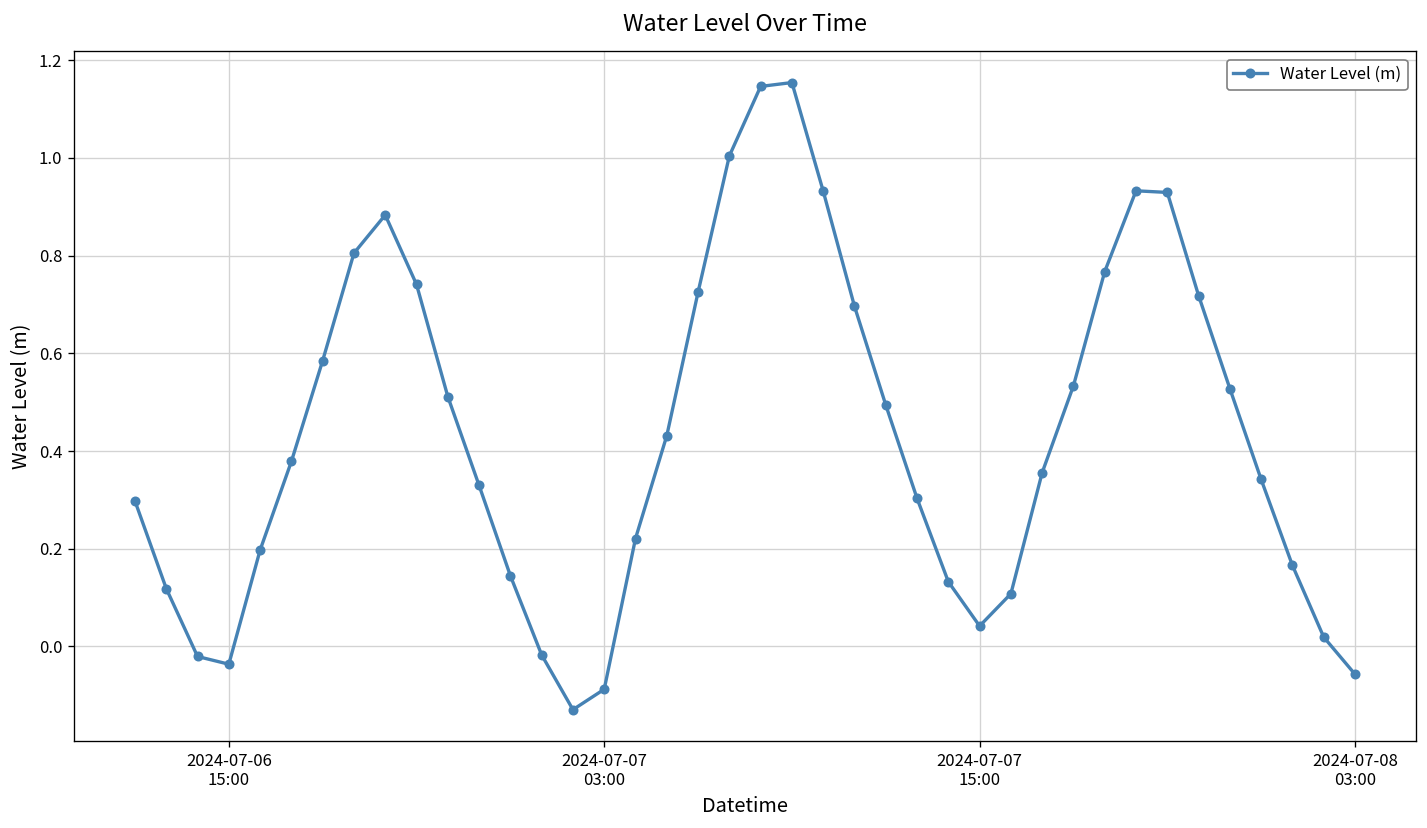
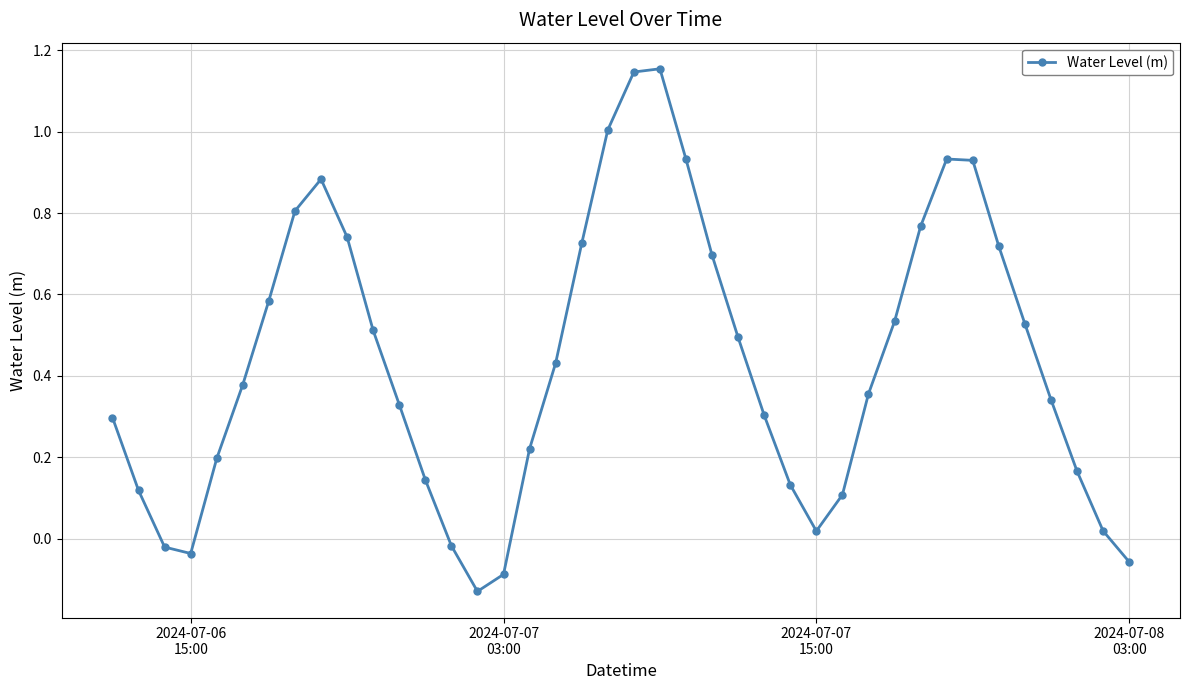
  {
    "2024-07-06 15:00": -0.04,
    "2024-07-07 03:00": -0.09,
-   "2024-07-07 15:00": 0.04,
+   "2024-07-07 15:00": 0.02,
    "2024-07-08 03:00": -0.06
  }
